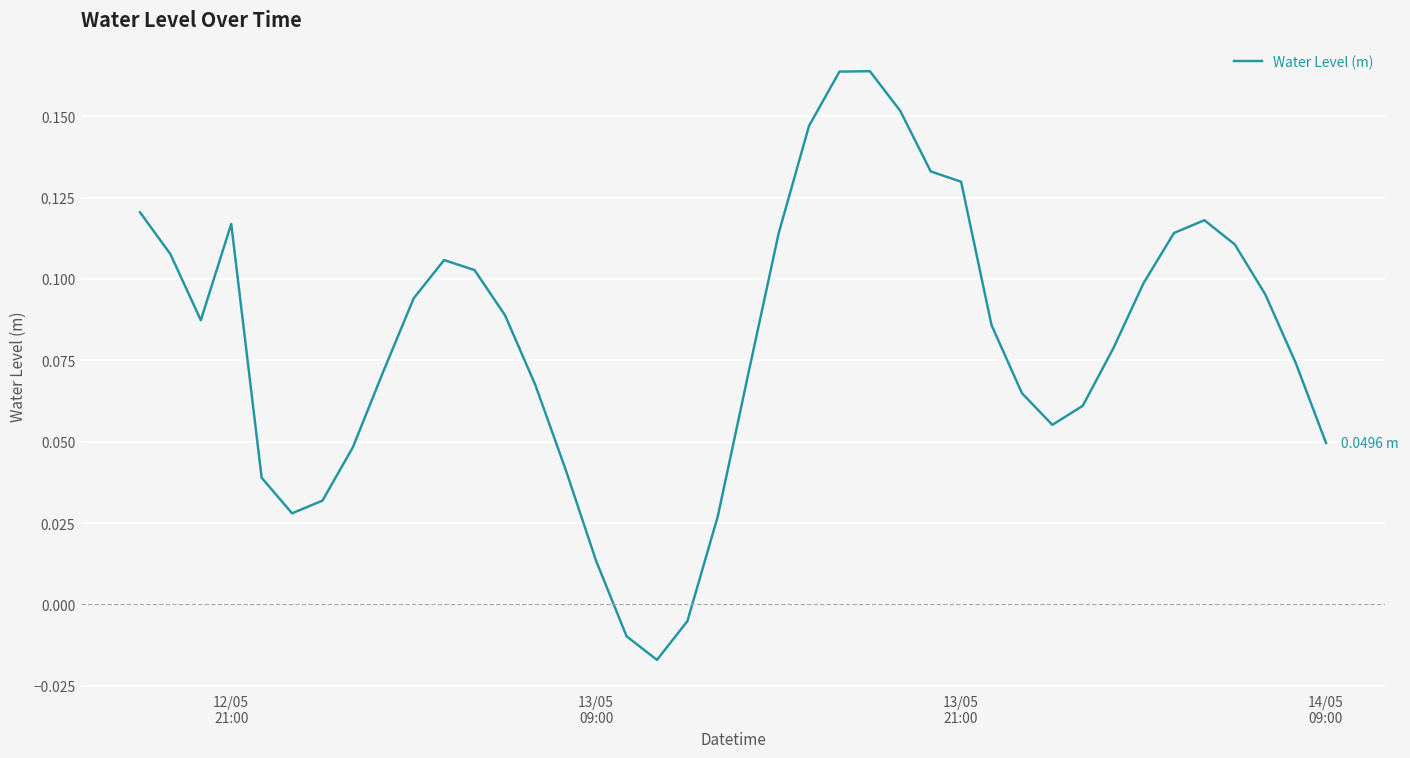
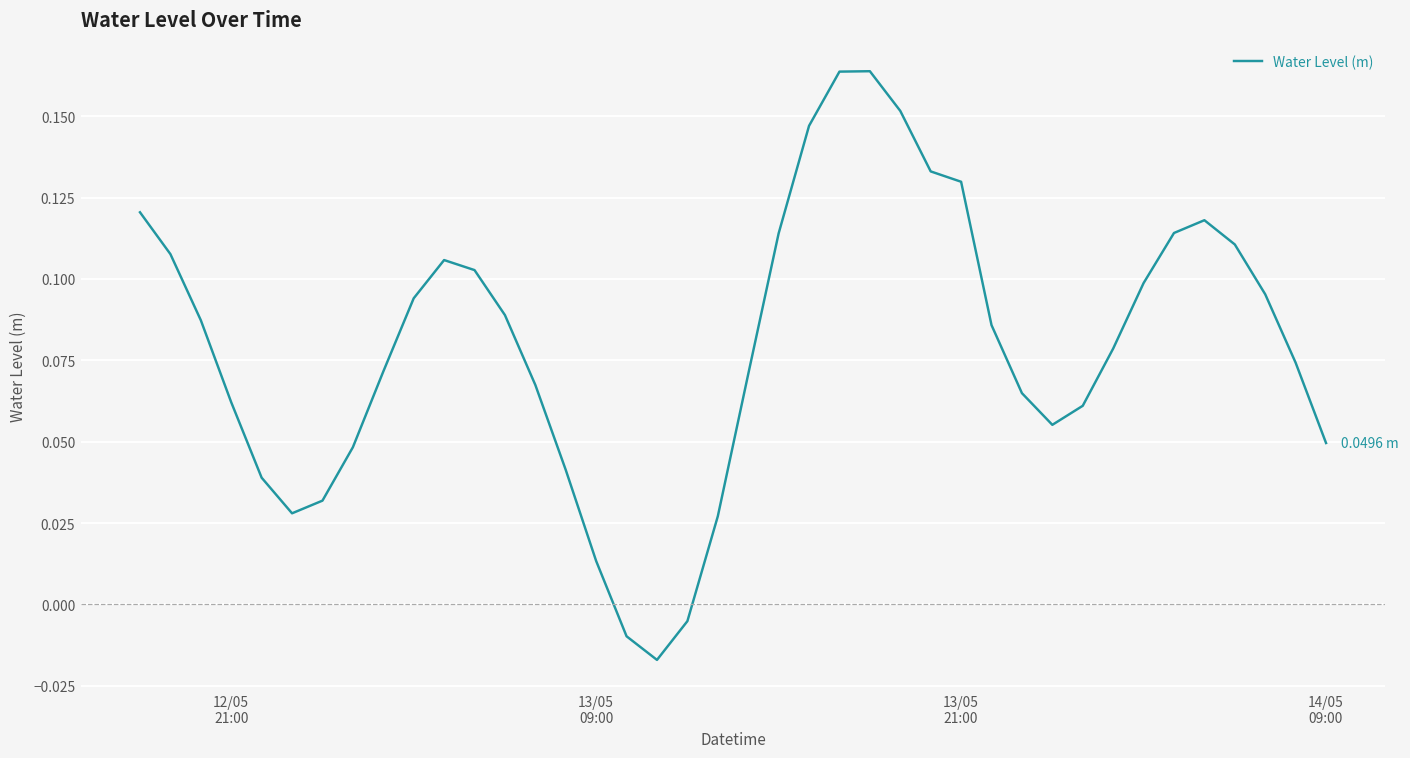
  {
-   "12/05 21:00": 0.117,
+   "12/05 21:00": 0.062,
    "13/05 09:00": 0.013,
    "13/05 21:00": 0.130
  }
